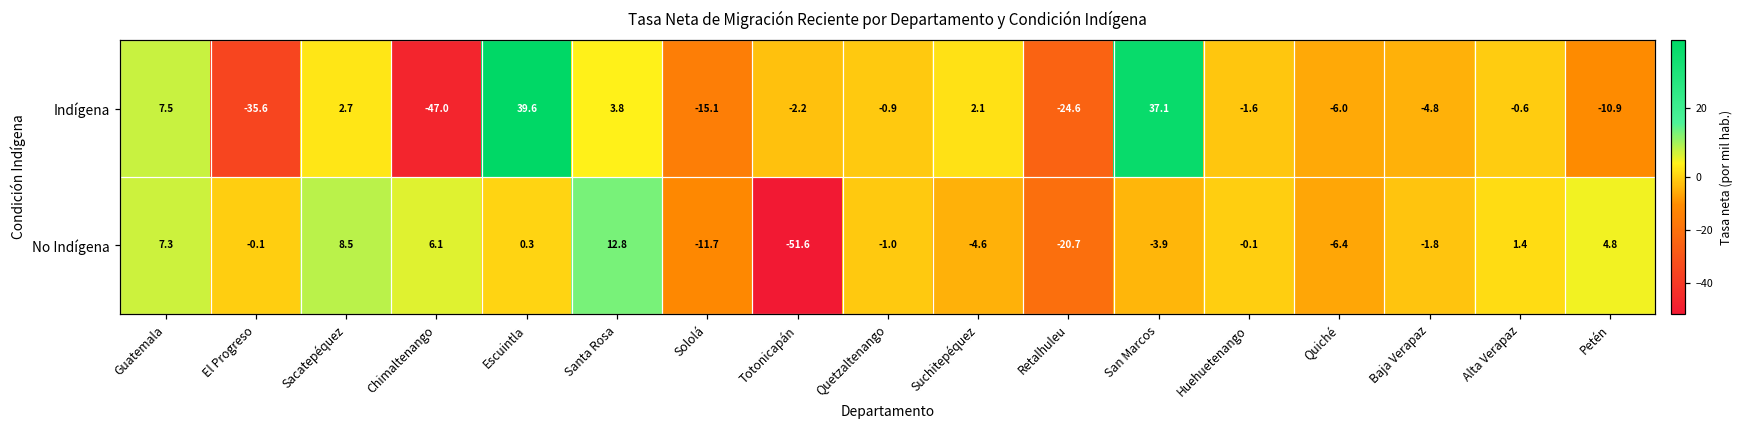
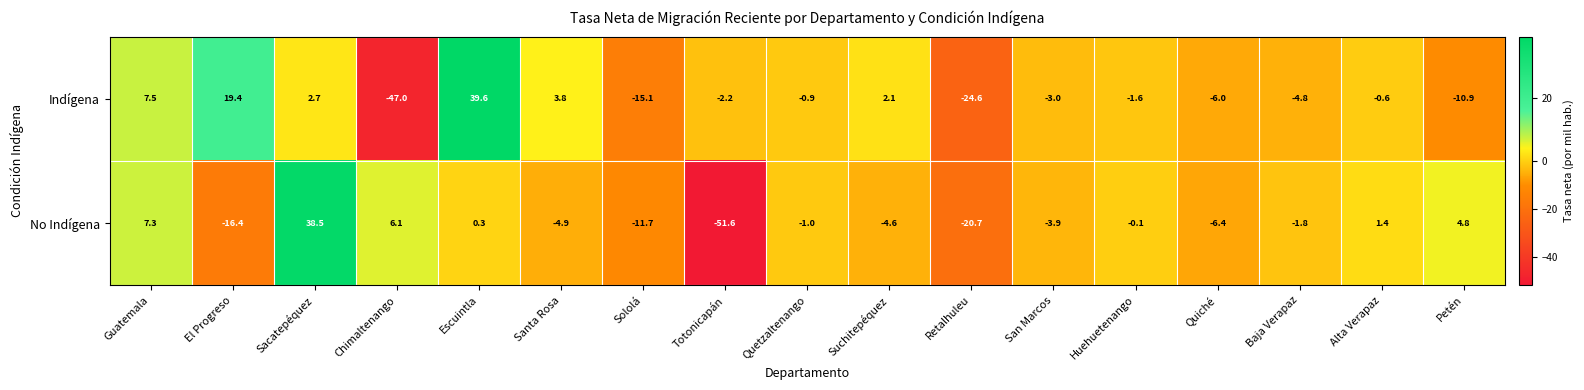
  {
    "Indígena": {
      "Guatemala": 7.5,
-     "El Progreso": -35.6,
+     "El Progreso": 19.4,
      "Sacatepéquez": 2.7,
      "Chimaltenango": -47.0,
      "Escuintla": 39.6,
      "Santa Rosa": 3.8,
      "Sololá": -15.1,
      "Totonicapán": -2.2,
      "Quetzaltenango": -0.9,
      "Suchitepéquez": 2.1,
      "Retalhuleu": -24.6,
-     "San Marcos": 37.1,
+     "San Marcos": -3.0,
      "Huehuetenango": -1.6,
      "Quiché": -6.0,
      "Baja Verapaz": -4.8,
      "Alta Verapaz": -0.6,
      "Petén": -10.9
    },
    "No Indígena": {
      "Guatemala": 7.3,
-     "El Progreso": -0.1,
-     "Sacatepéquez": 8.5,
+     "El Progreso": -16.4,
+     "Sacatepéquez": 38.5,
      "Chimaltenango": 6.1,
      "Escuintla": 0.3,
-     "Santa Rosa": 12.8,
+     "Santa Rosa": -4.9,
      "Sololá": -11.7,
      "Totonicapán": -51.6,
      "Quetzaltenango": -1.0,
      "Suchitepéquez": -4.6,
      "Retalhuleu": -20.7,
      "San Marcos": -3.9,
      "Huehuetenango": -0.1,
      "Quiché": -6.4,
      "Baja Verapaz": -1.8,
      "Alta Verapaz": 1.4,
      "Petén": 4.8
    }
  }
